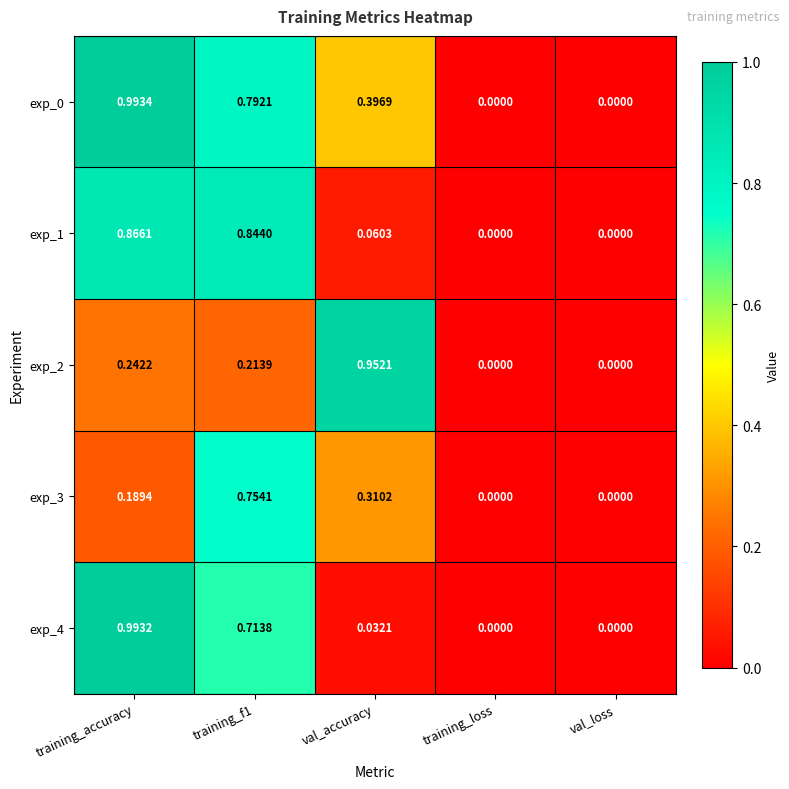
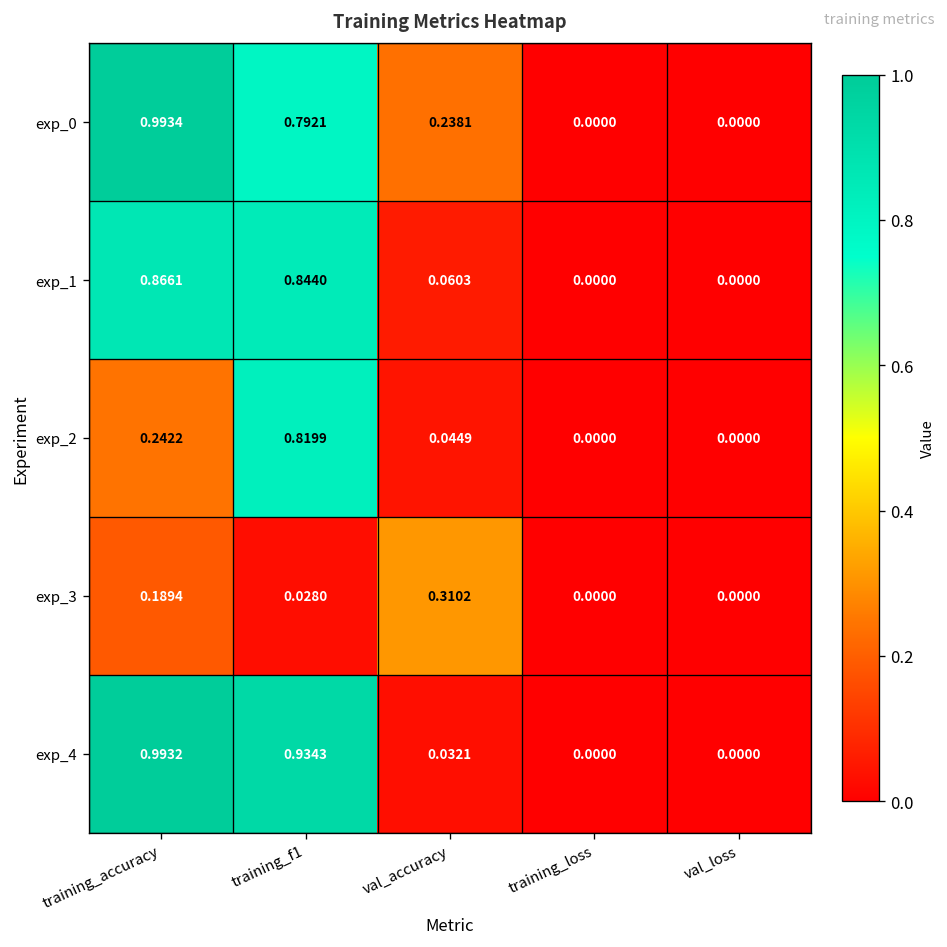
  {
    "exp_0": {
      "training_accuracy": 0.9934,
      "training_f1": 0.7921,
-     "val_accuracy": 0.3969,
+     "val_accuracy": 0.2381,
      "training_loss": 0.0000,
      "val_loss": 0.0000
    },
    "exp_1": {
      "training_accuracy": 0.8661,
      "training_f1": 0.8440,
      "val_accuracy": 0.0603,
      "training_loss": 0.0000,
      "val_loss": 0.0000
    },
    "exp_2": {
      "training_accuracy": 0.2422,
-     "training_f1": 0.2139,
-     "val_accuracy": 0.9521,
+     "training_f1": 0.8199,
+     "val_accuracy": 0.0449,
      "training_loss": 0.0000,
      "val_loss": 0.0000
    },
    "exp_3": {
      "training_accuracy": 0.1894,
-     "training_f1": 0.7541,
+     "training_f1": 0.0280,
      "val_accuracy": 0.3102,
      "training_loss": 0.0000,
      "val_loss": 0.0000
    },
    "exp_4": {
      "training_accuracy": 0.9932,
-     "training_f1": 0.7138,
+     "training_f1": 0.9343,
      "val_accuracy": 0.0321,
      "training_loss": 0.0000,
      "val_loss": 0.0000
    }
  }
